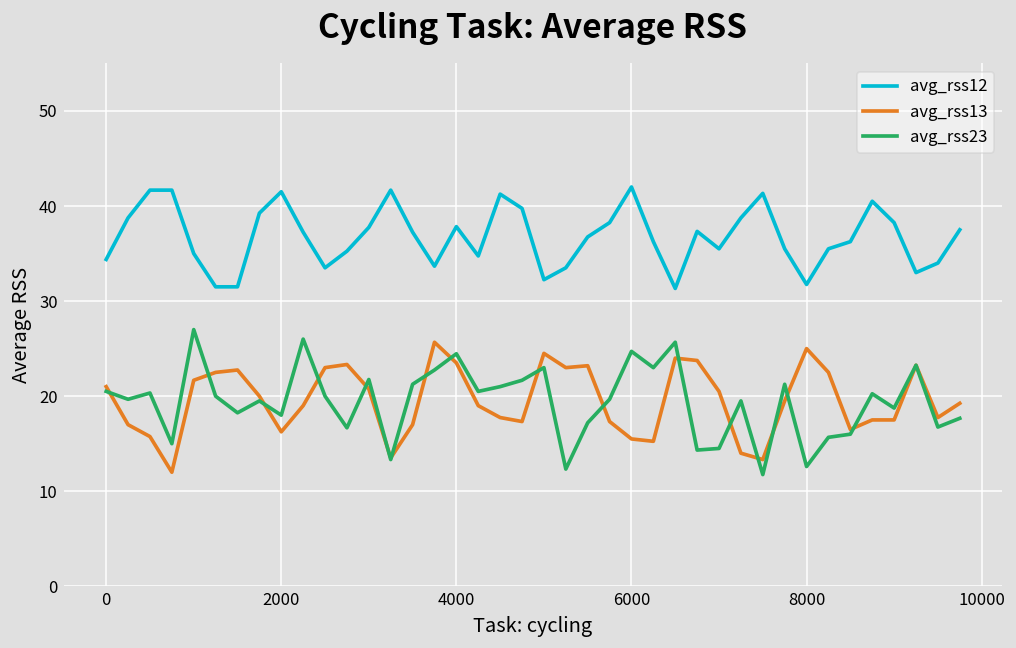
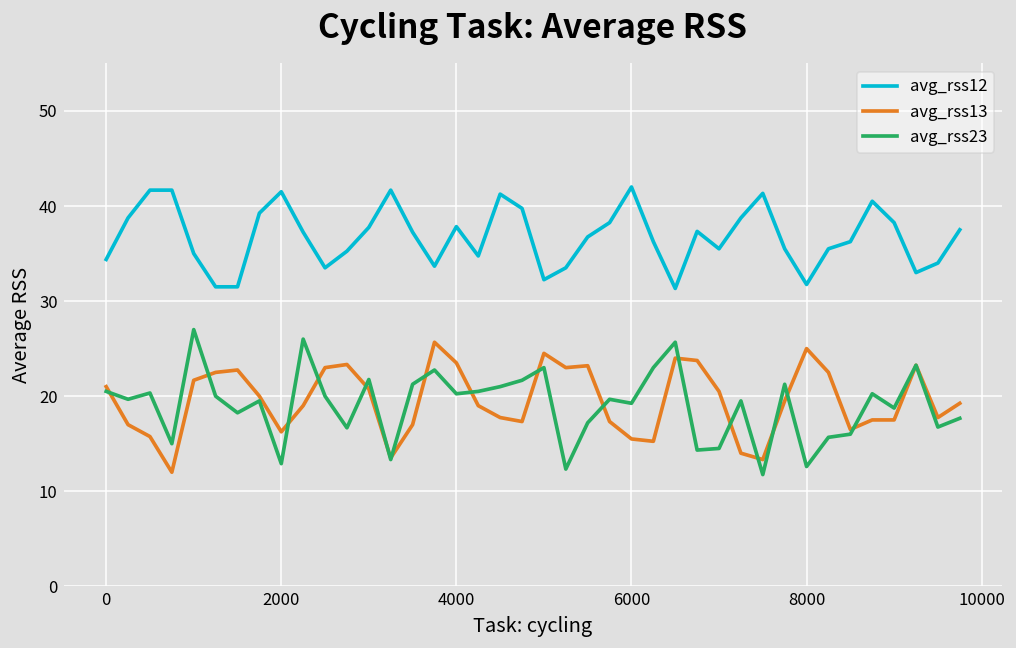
  {
    "avg_rss12": {
      "0": 34,
      "2000": 42,
      "4000": 38,
      "6000": 42,
      "8000": 32
    },
    "avg_rss13": {
      "0": 21,
      "2000": 16,
      "4000": 24,
      "6000": 16,
      "8000": 25
    },
    "avg_rss23": {
      "0": 21,
-     "2000": 18,
-     "4000": 24,
-     "6000": 25,
+     "2000": 13,
+     "4000": 20,
+     "6000": 19,
      "8000": 13
    }
  }
